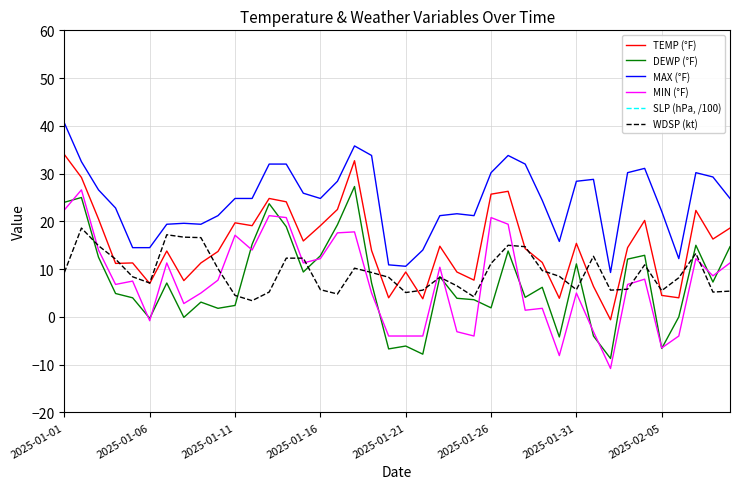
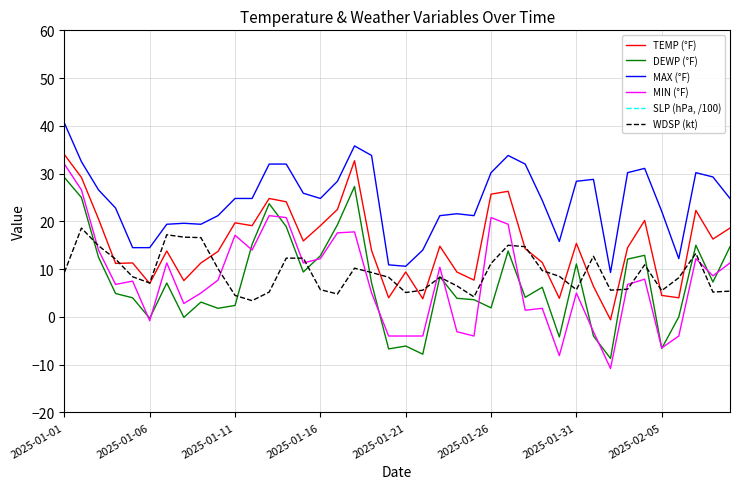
  {
    "TEMP (°F)": {
      "2025-01-01": 34,
      "2025-01-11": 20,
      "2025-01-16": 19,
      "2025-01-21": 9,
      "2025-01-26": 26,
      "2025-01-31": 15,
      "2025-02-05": 5
    },
    "DEWP (°F)": {
-     "2025-01-01": 24,
+     "2025-01-01": 29,
      "2025-01-11": 2,
      "2025-01-16": 13,
      "2025-01-21": -6,
      "2025-01-26": 2,
      "2025-01-31": 11
    },
    "MAX (°F)": {
      "2025-01-01": 41,
      "2025-01-06": 15,
      "2025-01-11": 25,
      "2025-01-16": 25,
      "2025-01-21": 11,
      "2025-01-26": 30,
      "2025-01-31": 28,
      "2025-02-05": 22
    },
    "MIN (°F)": {
-     "2025-01-01": 22,
+     "2025-01-01": 32,
      "2025-01-11": 17,
      "2025-01-16": 12,
      "2025-01-21": -4,
      "2025-01-26": 21,
      "2025-01-31": 5
    },
    "WDSP (kt)": {
      "2025-01-01": 9,
      "2025-01-11": 5,
      "2025-01-16": 6,
      "2025-01-21": 5,
      "2025-01-26": 11,
      "2025-01-31": 6,
      "2025-02-05": 6
    }
  }
